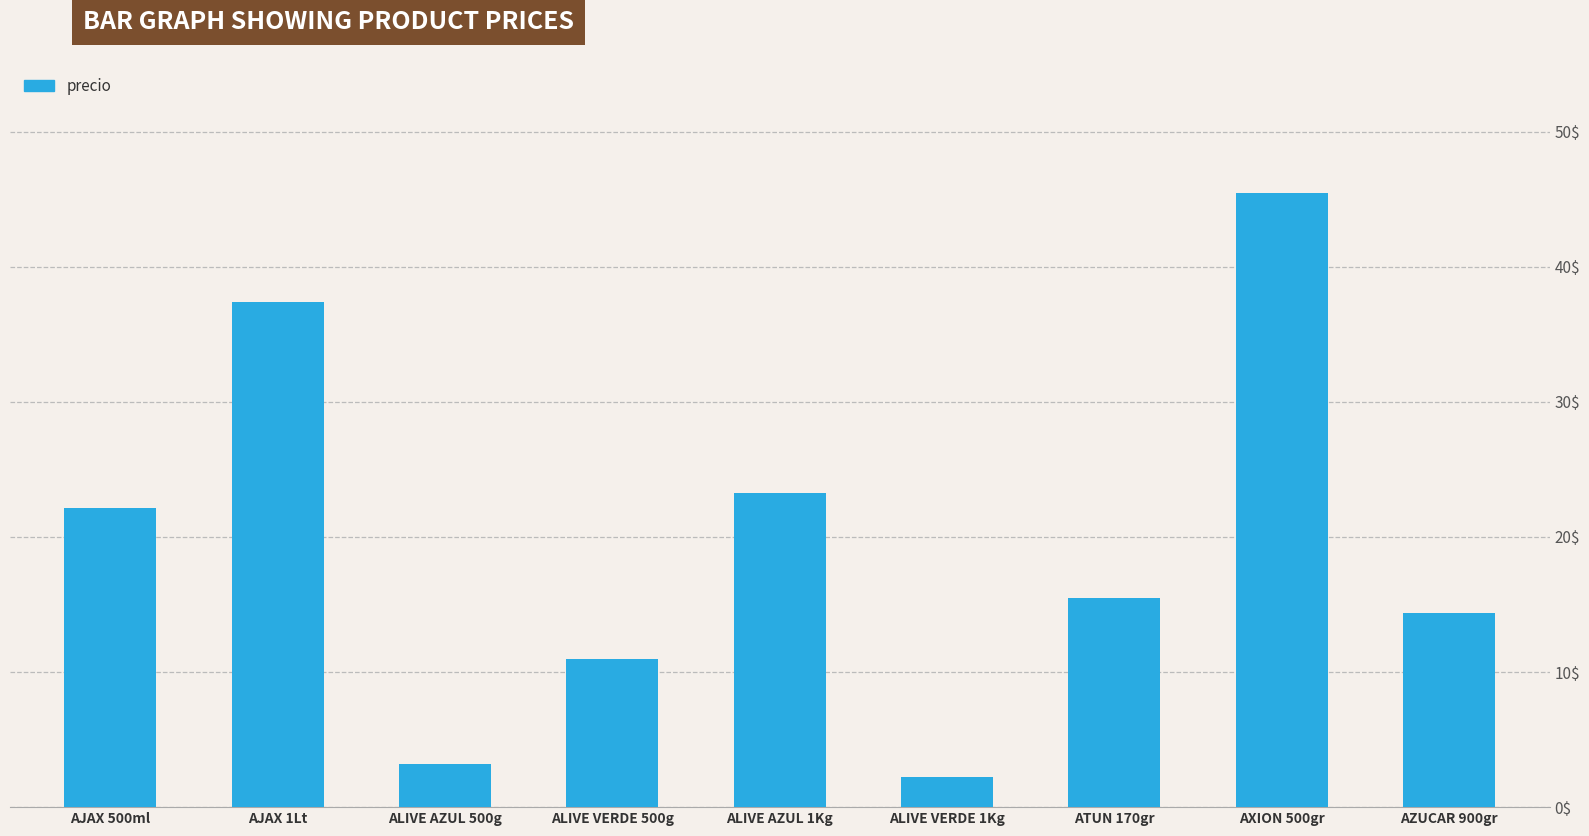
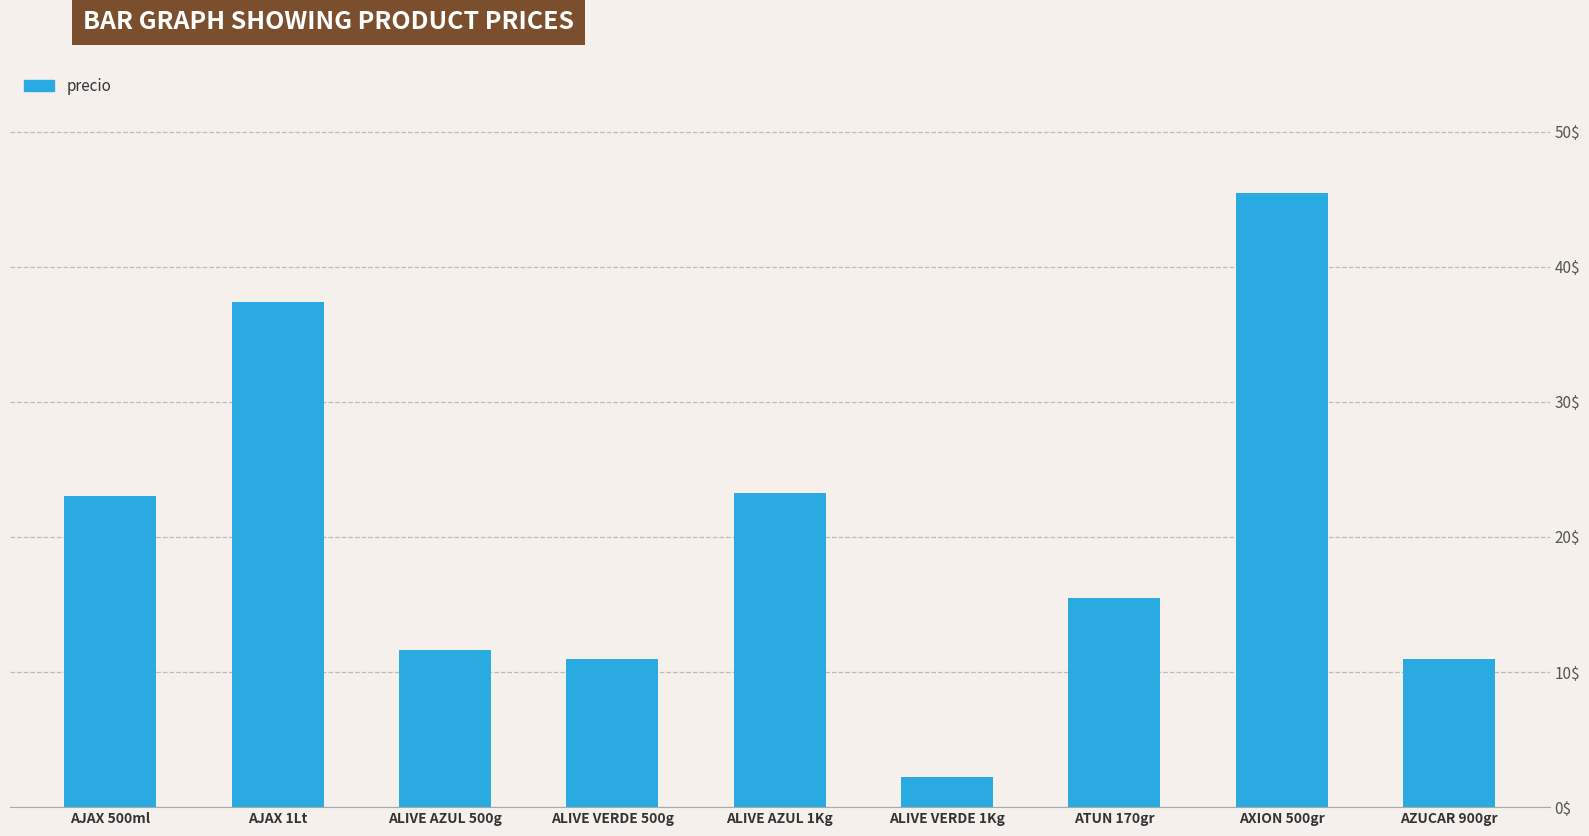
  {
-   "AJAX 500ml": "22.2$",
+   "AJAX 500ml": "23.0$",
    "AJAX 1Lt": "37.4$",
-   "ALIVE AZUL 500g": "3.2$",
+   "ALIVE AZUL 500g": "11.6$",
    "ALIVE VERDE 500g": "11.0$",
    "ALIVE AZUL 1Kg": "23.3$",
    "ALIVE VERDE 1Kg": "2.2$",
    "ATUN 170gr": "15.5$",
    "AXION 500gr": "45.4$",
-   "AZUCAR 900gr": "14.4$"
+   "AZUCAR 900gr": "11.0$"
  }
